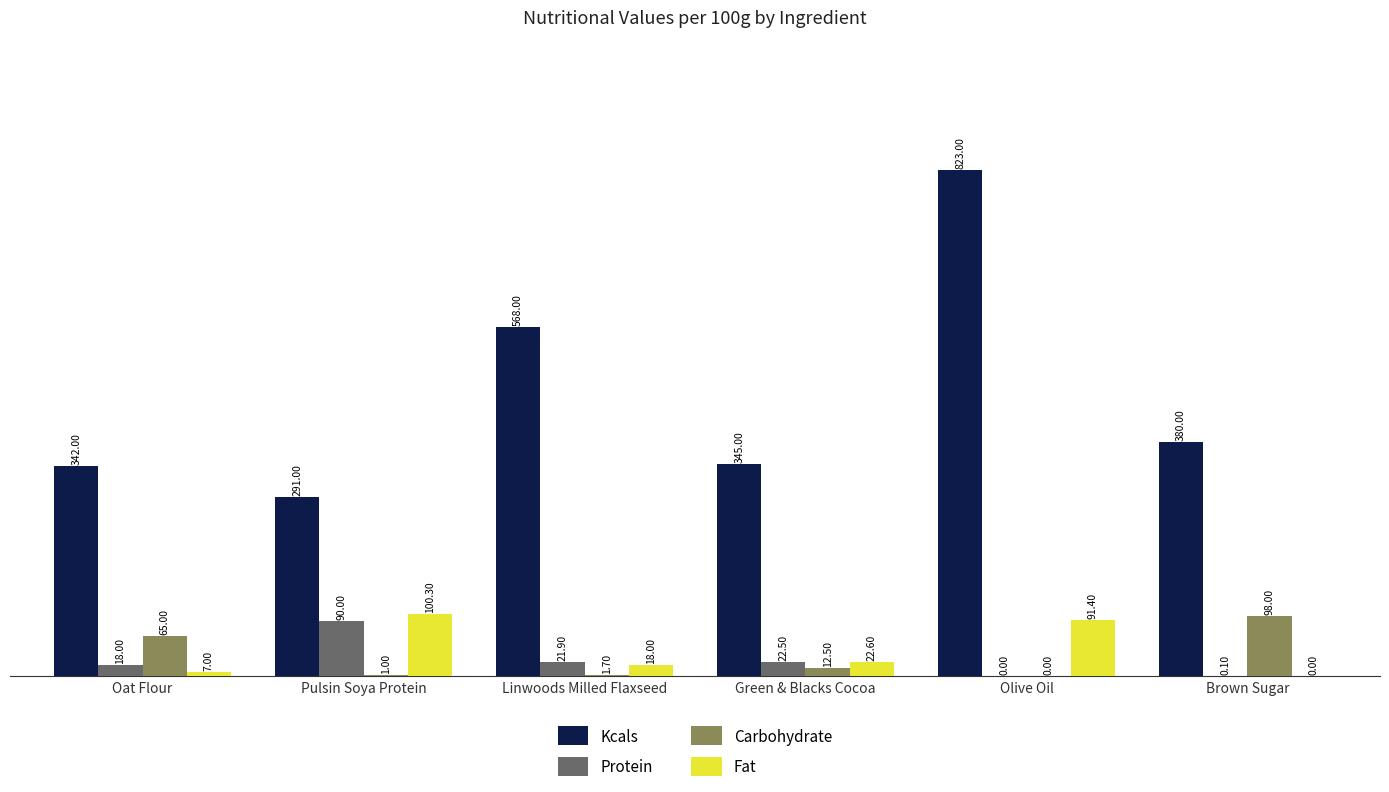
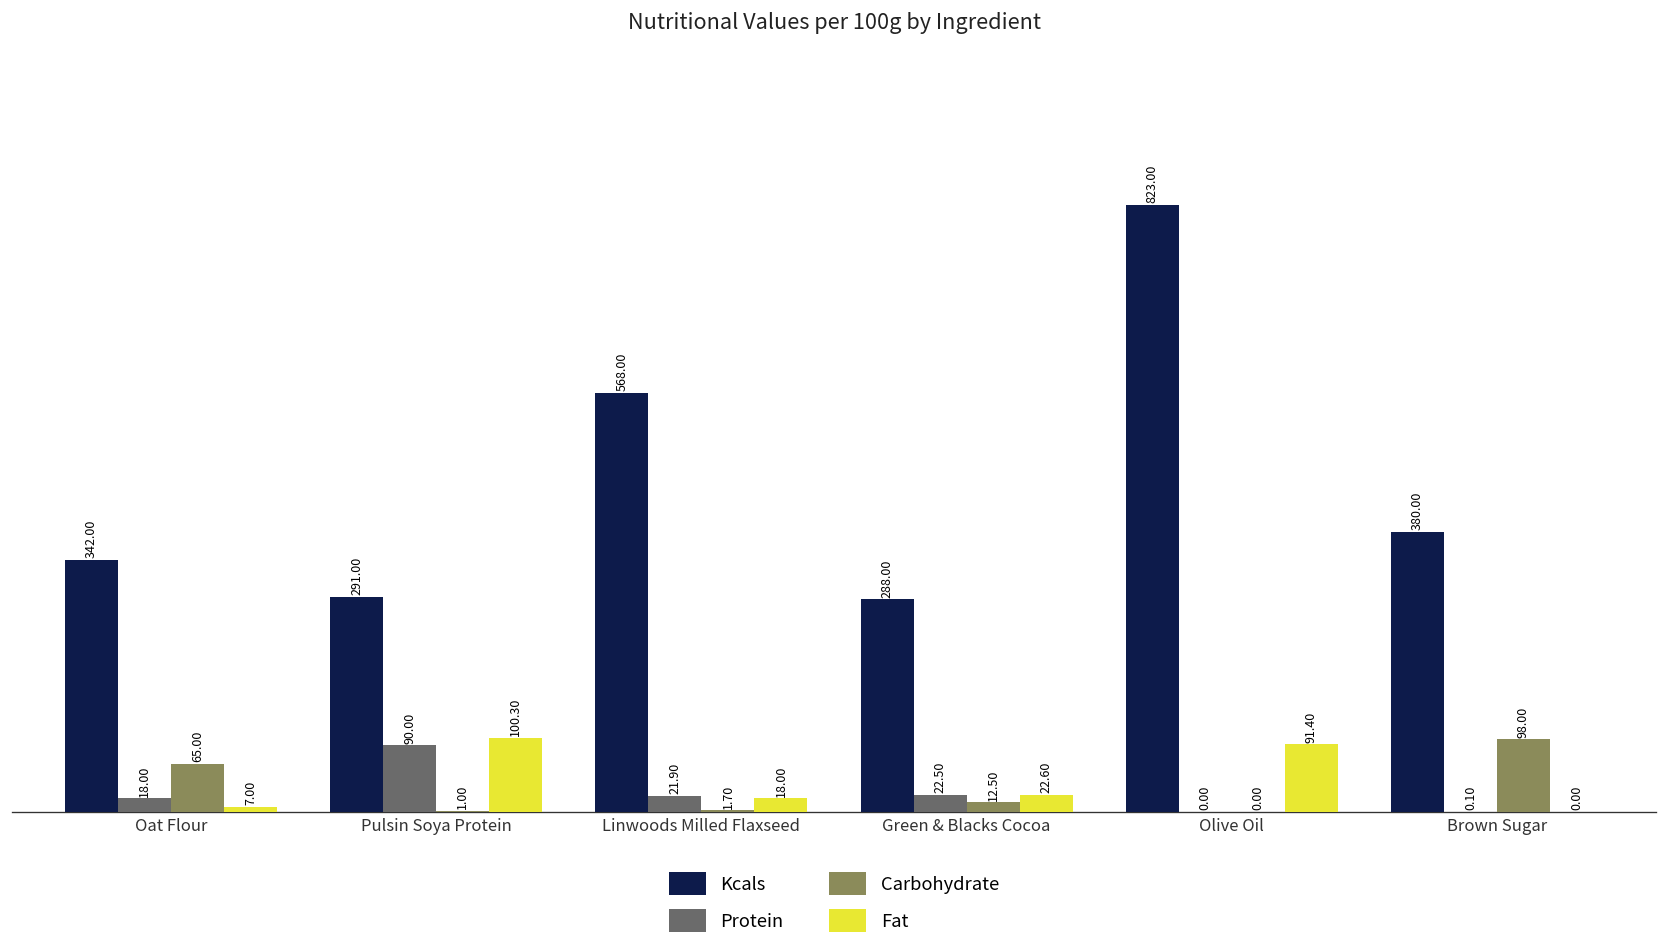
  {
    "Kcals": {
      "Oat Flour": 342.00,
      "Pulsin Soya Protein": 291.00,
      "Linwoods Milled Flaxseed": 568.00,
-     "Green & Blacks Cocoa": 345.00,
+     "Green & Blacks Cocoa": 288.00,
      "Olive Oil": 823.00,
      "Brown Sugar": 380.00
    },
    "Fat": {
      "Oat Flour": 7.00,
      "Pulsin Soya Protein": 100.30,
      "Linwoods Milled Flaxseed": 18.00,
      "Green & Blacks Cocoa": 22.60,
      "Olive Oil": 91.40,
      "Brown Sugar": 0.00
    }
  }
